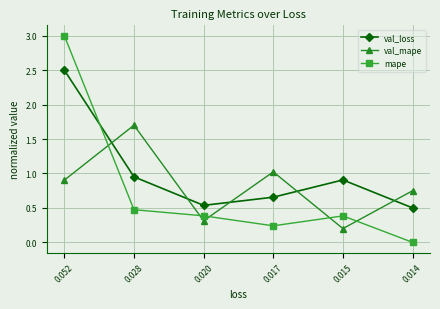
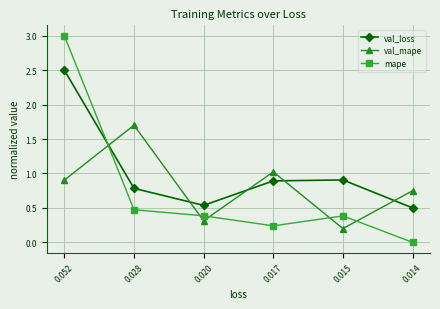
  {
    "val_loss": {
      "0.052": 2.5,
-     "0.028": 1.0,
+     "0.028": 0.8,
      "0.020": 0.5,
-     "0.017": 0.7,
+     "0.017": 0.9,
      "0.015": 0.9,
      "0.014": 0.5
    }
  }
